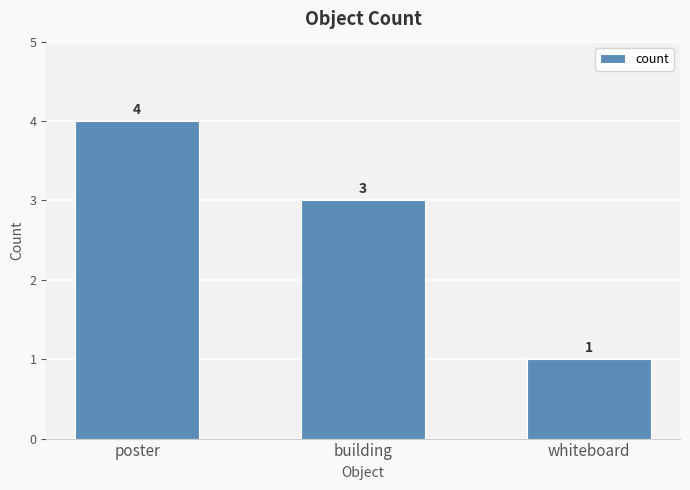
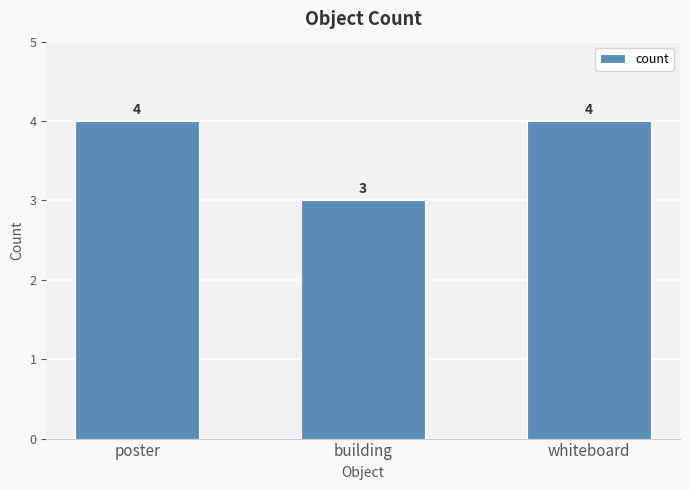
  {
    "poster": 4,
    "building": 3,
-   "whiteboard": 1
+   "whiteboard": 4
  }
